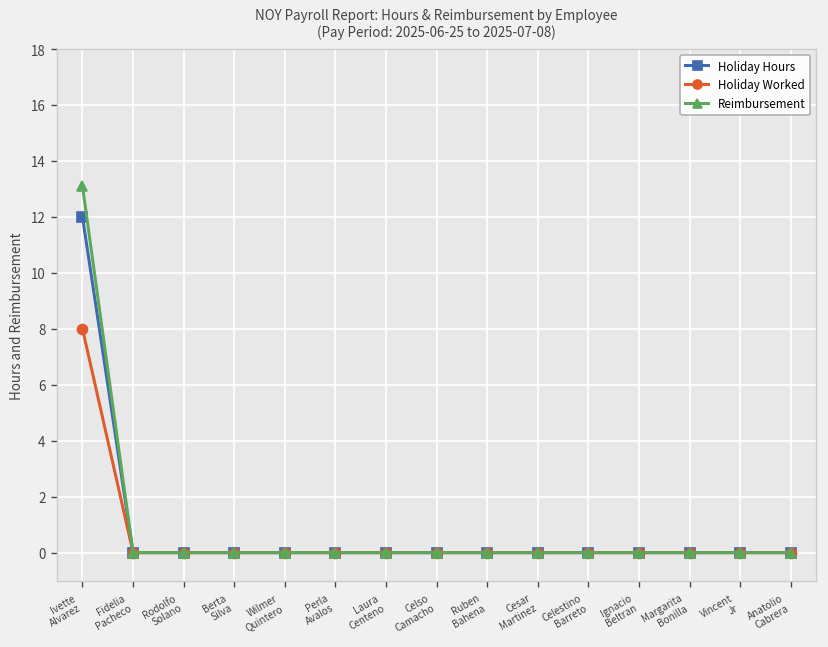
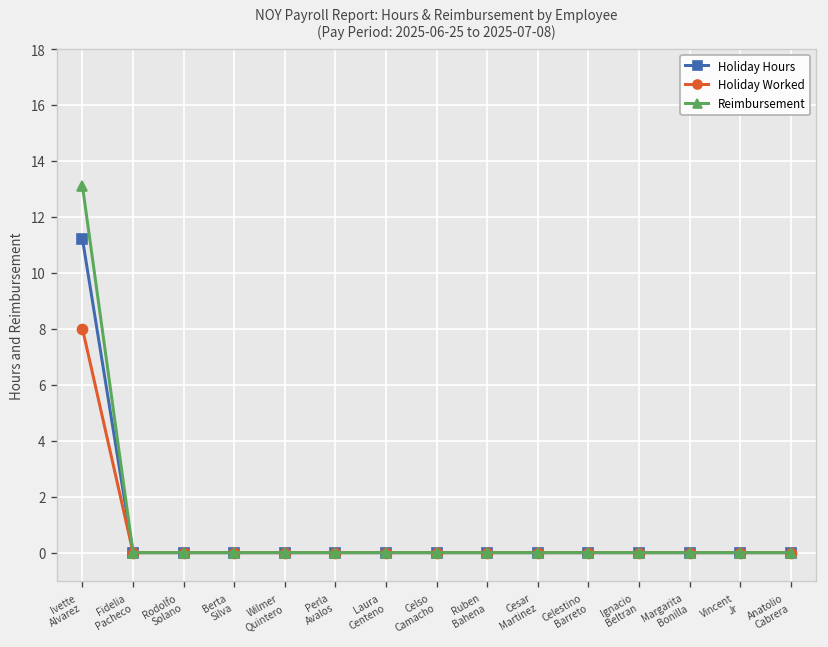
  {
    "Holiday Hours": {
-     "Ivette Alvarez": 12.0
+     "Ivette Alvarez": 11.2
    },
    "Holiday Worked": {
      "Ivette Alvarez": 8.0
    },
    "Reimbursement": {
      "Ivette Alvarez": 13.1
    }
  }
